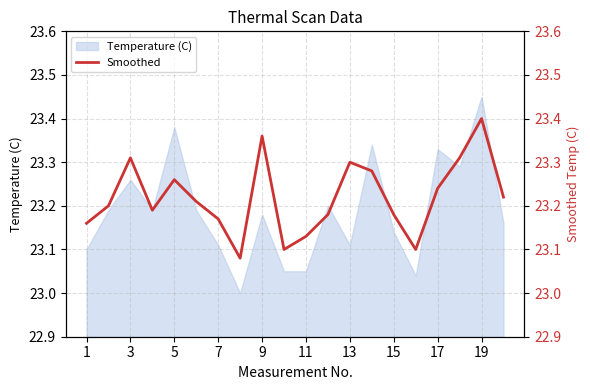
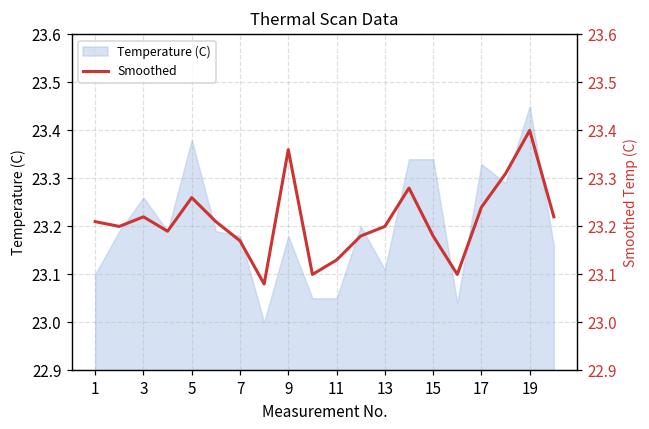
  {
    "Temperature (C)": {
      "1": 23.10,
      "3": 23.26,
      "5": 23.38,
-     "7": 23.11,
+     "7": 23.18,
      "9": 23.18,
      "11": 23.05,
      "13": 23.11,
-     "15": 23.14,
+     "15": 23.34,
      "17": 23.33,
      "19": 23.45
    },
    "Smoothed": {
-     "1": 23.16,
-     "3": 23.31,
+     "1": 23.21,
+     "3": 23.22,
      "5": 23.26,
      "7": 23.17,
      "9": 23.36,
      "11": 23.13,
-     "13": 23.3,
+     "13": 23.2,
      "15": 23.18,
      "17": 23.24,
      "19": 23.40
    }
  }
